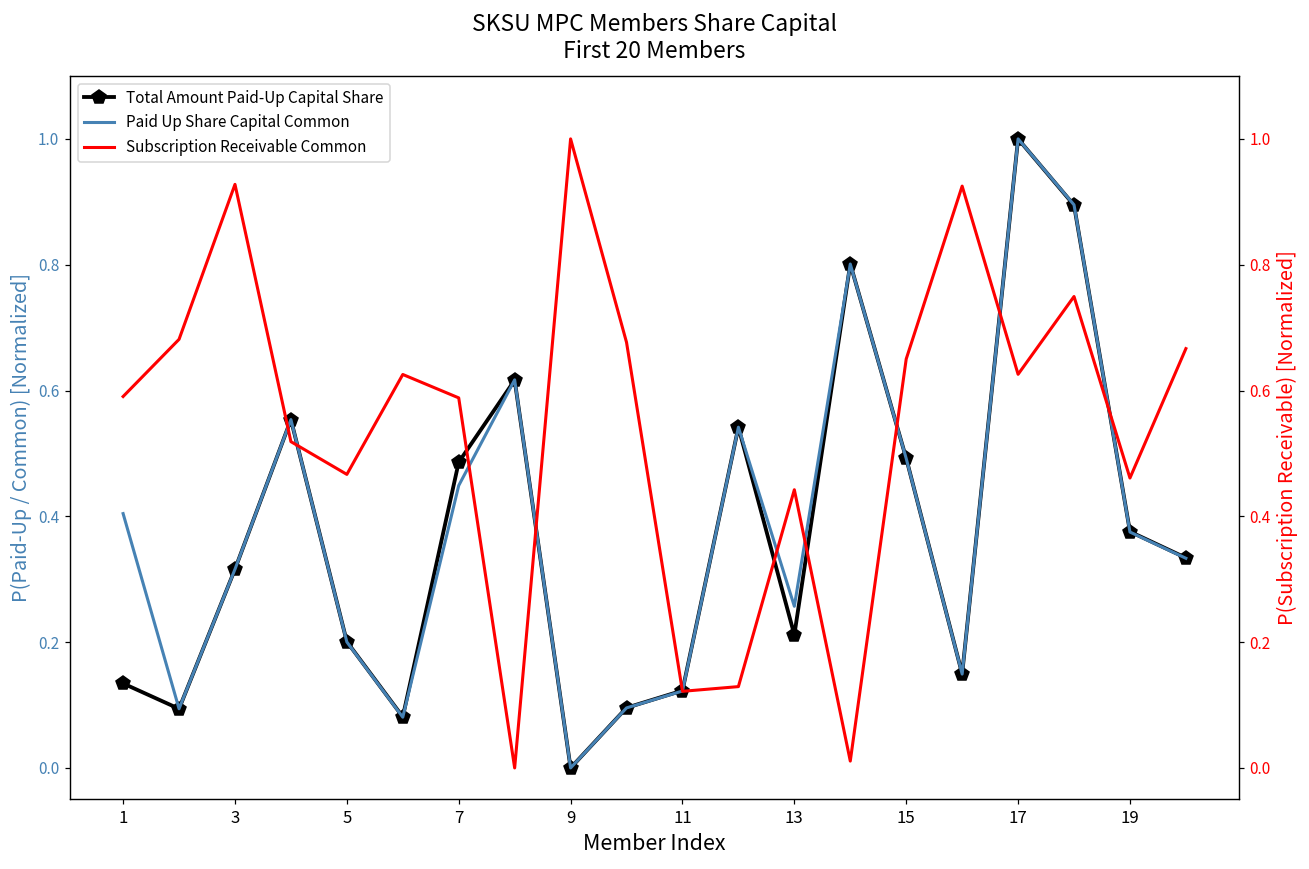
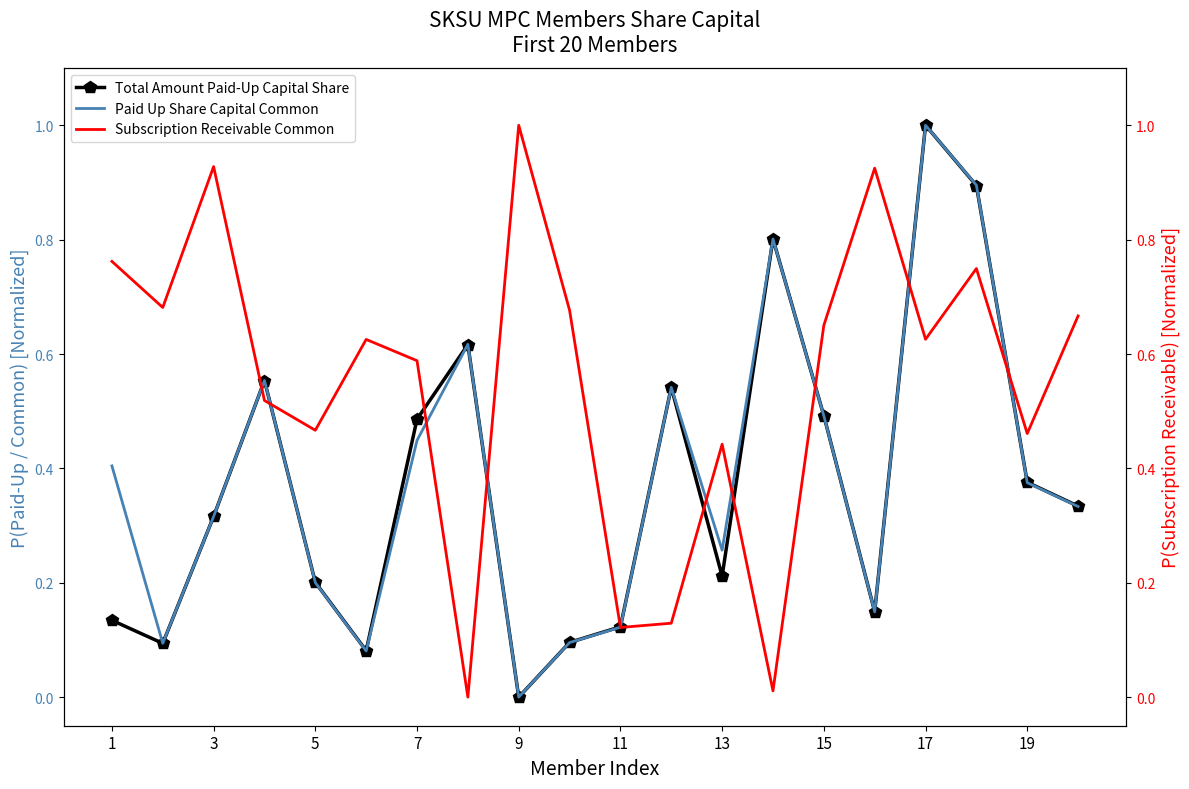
  {
    "Total Amount Paid-Up Capital Share": {
      "1": 0.13,
      "7": 0.49,
      "13": 0.21
    },
    "Paid Up Share Capital Common": {
      "1": 0.40,
      "7": 0.45,
      "13": 0.26
    },
    "Subscription Receivable Common": {
-     "1": 0.59,
+     "1": 0.76,
      "3": 0.93,
      "5": 0.47,
      "7": 0.59,
      "9": 1.00,
      "11": 0.12,
      "13": 0.44,
      "15": 0.65,
      "17": 0.63,
      "19": 0.46
    }
  }
